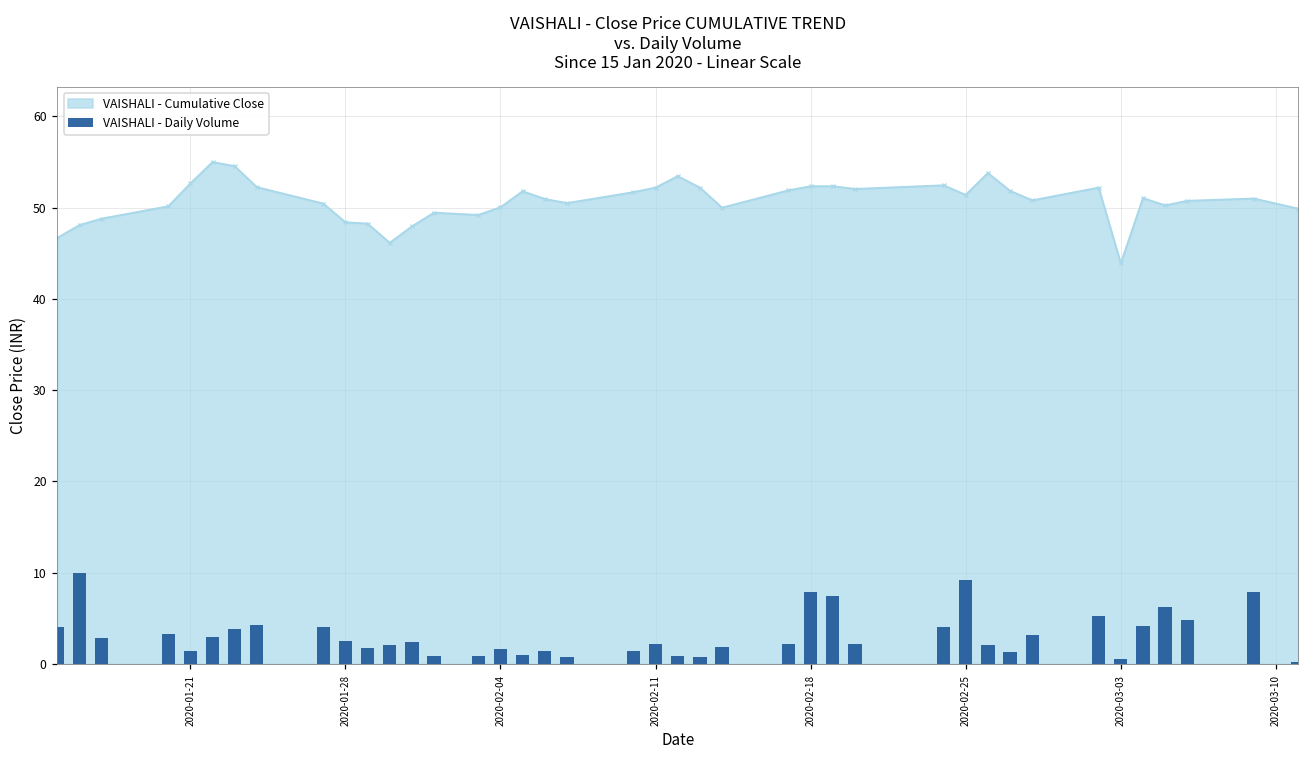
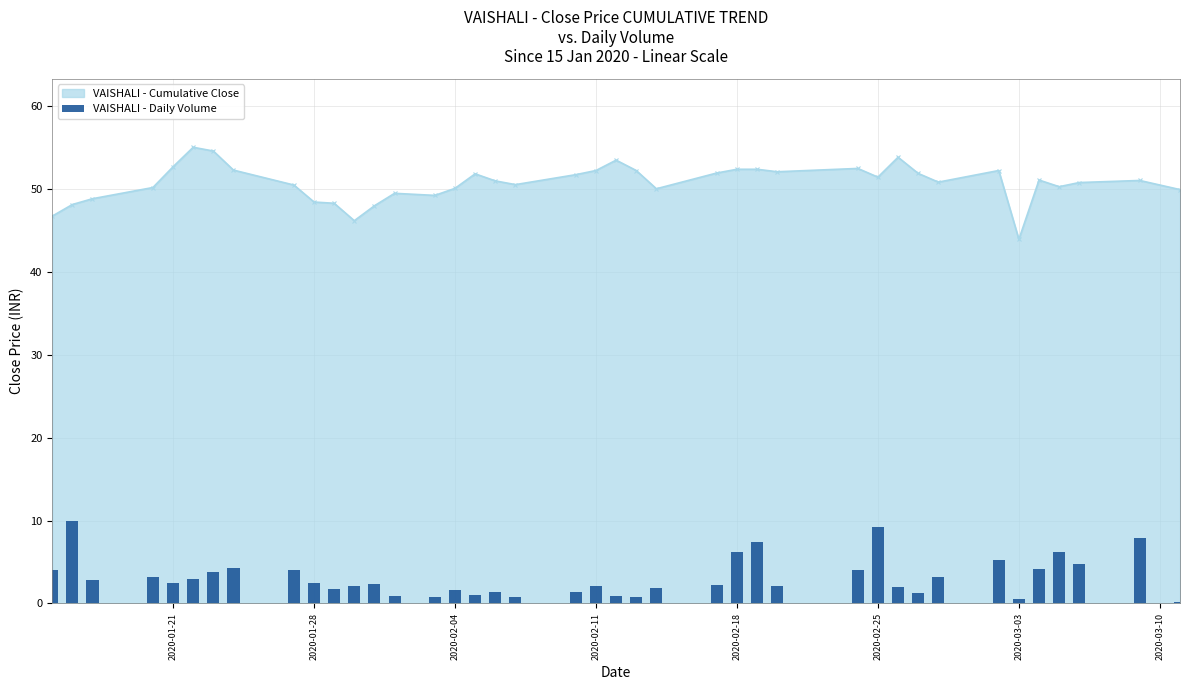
  {
    "VAISHALI - Cumulative Close": {
      "2020-01-21": 53,
      "2020-01-28": 48,
      "2020-02-04": 50,
      "2020-02-11": 52,
      "2020-02-18": 52,
      "2020-02-25": 51,
      "2020-03-03": 44
    },
    "VAISHALI - Daily Volume": {
-     "2020-01-21": 1,
+     "2020-01-21": 2,
      "2020-01-28": 2,
      "2020-02-04": 2,
      "2020-02-11": 2,
-     "2020-02-18": 8,
+     "2020-02-18": 6,
      "2020-02-25": 9,
      "2020-03-03": 1
    }
  }
